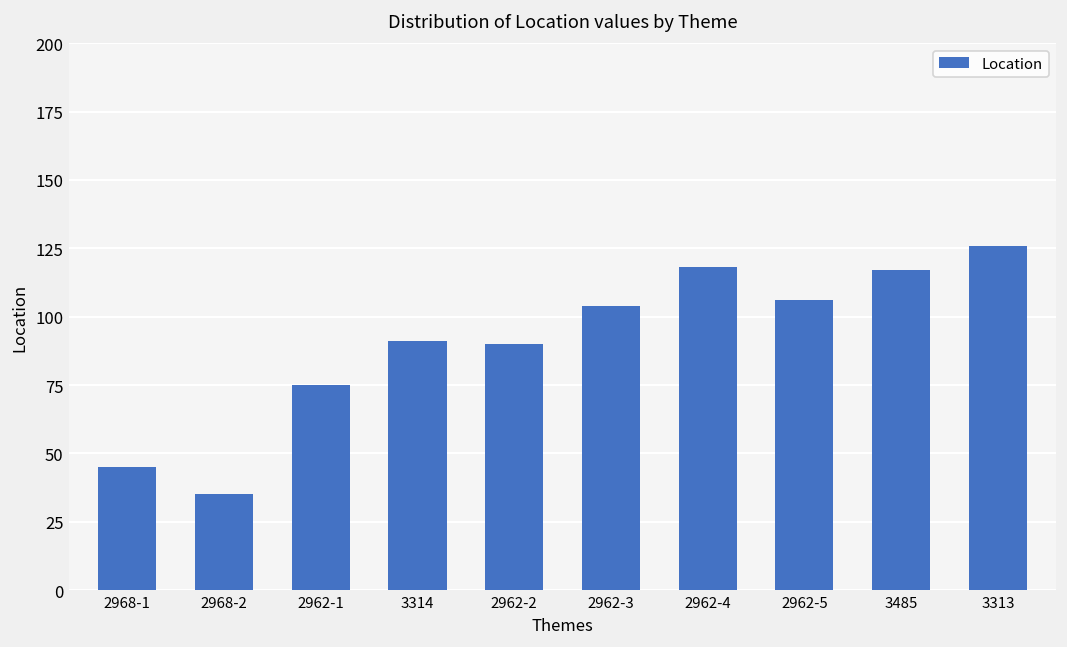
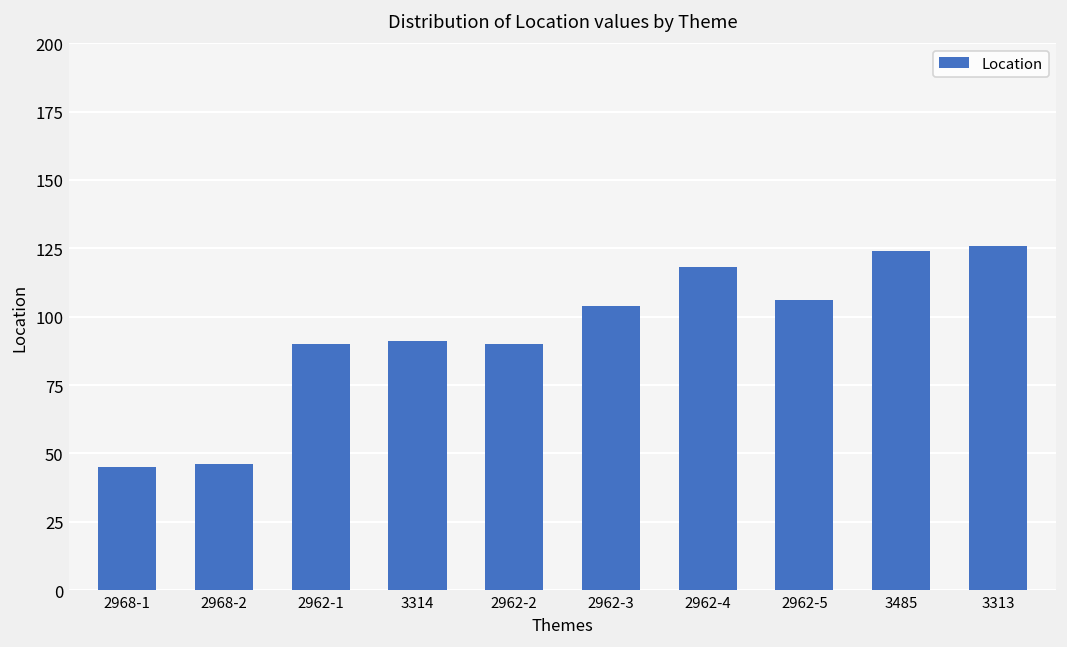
  {
    "2968-1": 45,
-   "2968-2": 35,
-   "2962-1": 75,
+   "2968-2": 46,
+   "2962-1": 90,
    "3314": 91,
    "2962-2": 90,
    "2962-3": 104,
    "2962-4": 118,
    "2962-5": 106,
-   "3485": 117,
+   "3485": 124,
    "3313": 126
  }
